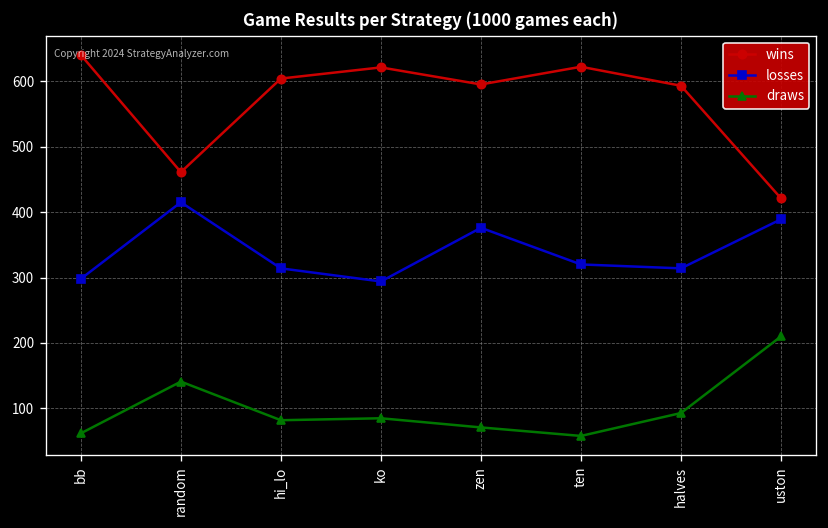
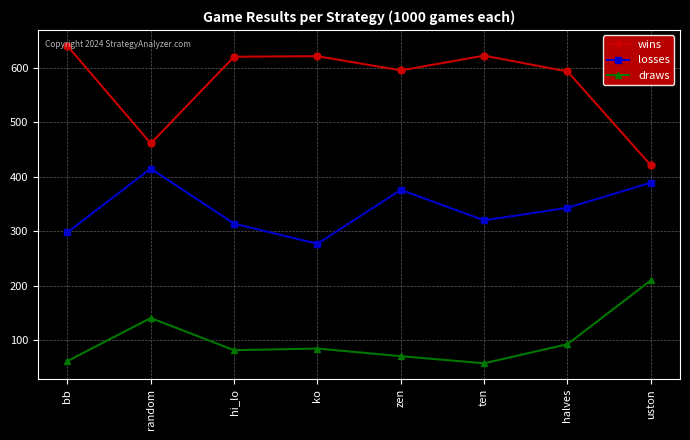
  {
    "wins": {
      "random": 460,
-     "hi_lo": 600,
+     "hi_lo": 620,
      "ko": 620,
      "zen": 600,
      "ten": 620,
      "halves": 590,
      "uston": 420
    },
    "losses": {
      "bb": 300,
      "random": 420,
      "hi_lo": 310,
-     "ko": 290,
+     "ko": 280,
      "zen": 380,
      "ten": 320,
-     "halves": 310,
+     "halves": 340,
      "uston": 390
    },
    "draws": {
      "bb": 60,
      "random": 140,
      "hi_lo": 80,
      "ko": 90,
      "zen": 70,
      "ten": 60,
      "halves": 90,
      "uston": 210
    }
  }
